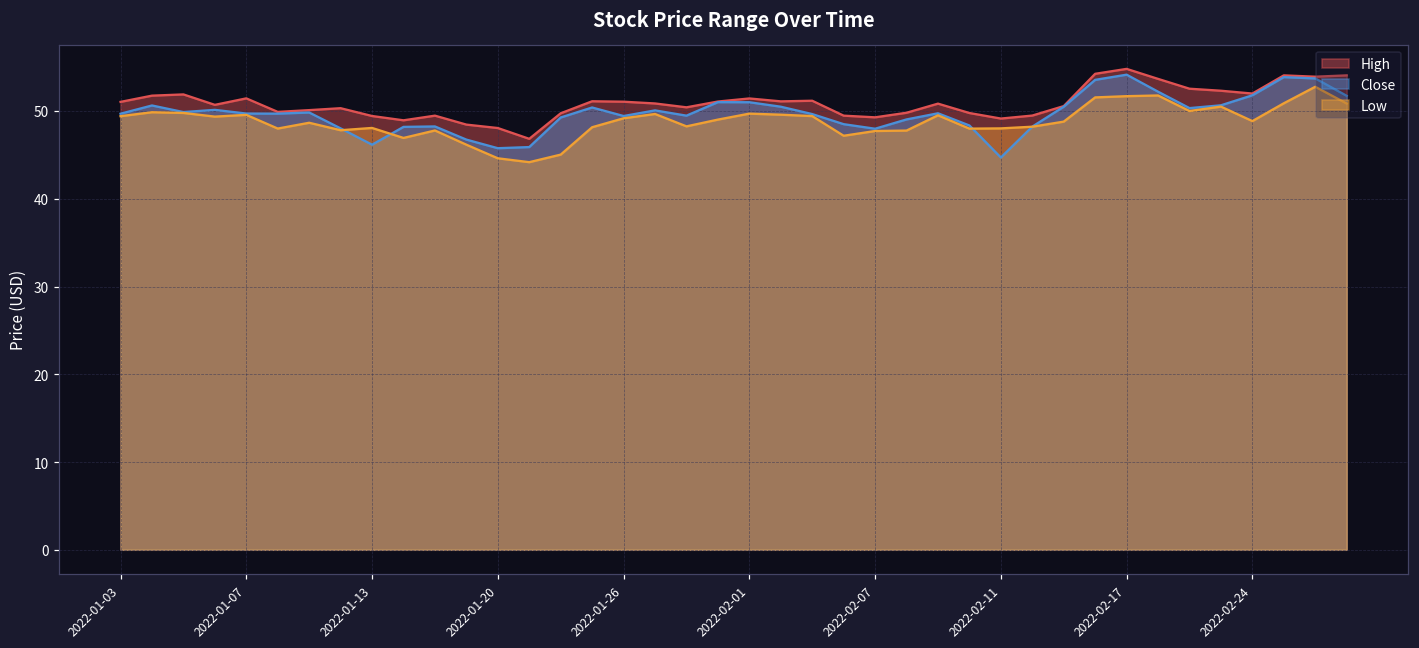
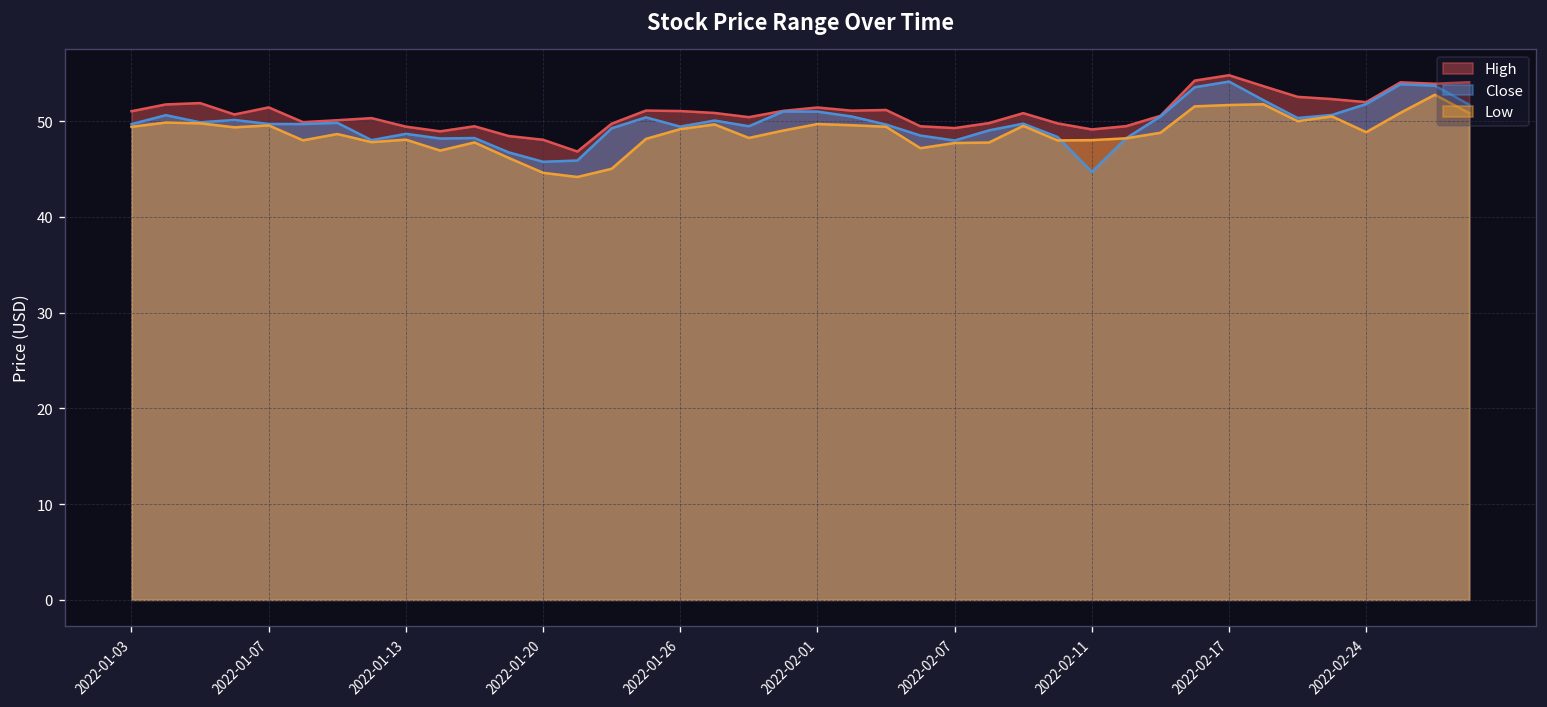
  {
    "Close": {
-     "2022-01-13": 46,
+     "2022-01-13": 49,
      "2022-01-20": 46,
      "2022-02-01": 51,
      "2022-02-11": 45,
      "2022-02-17": 54
    }
  }
